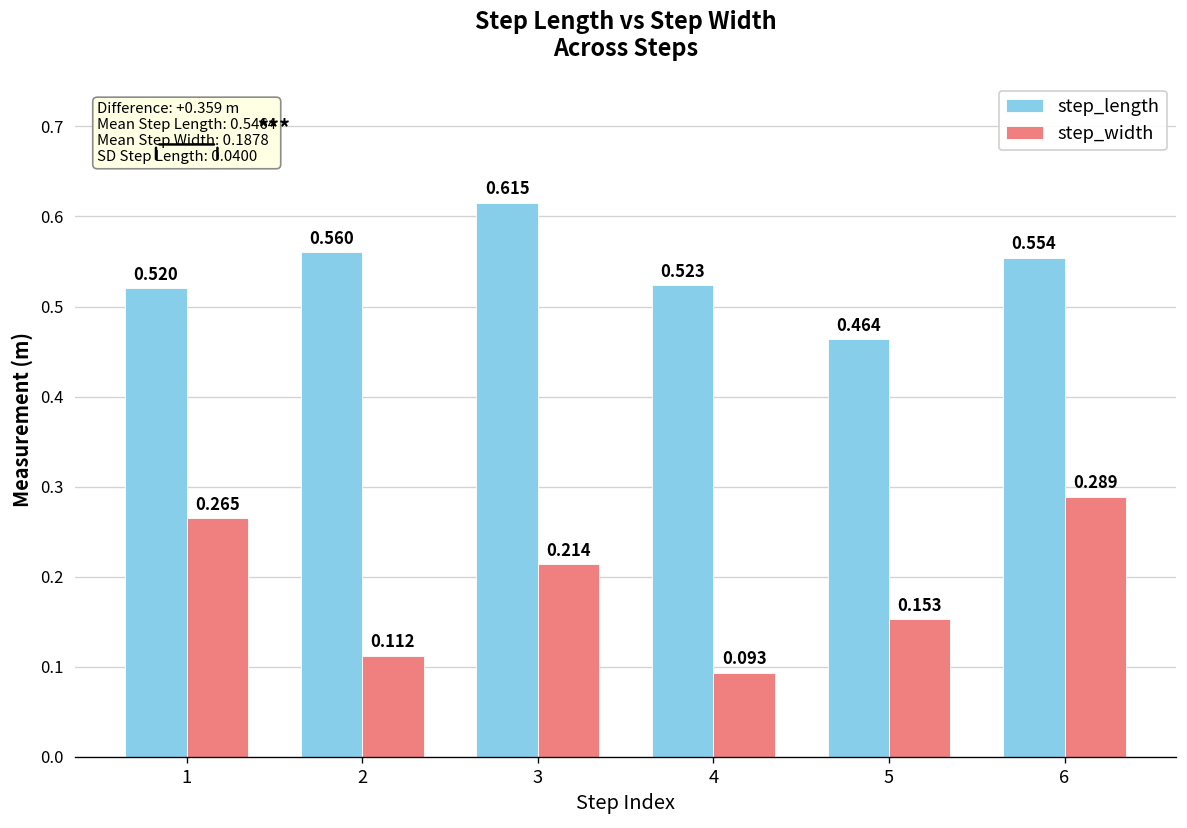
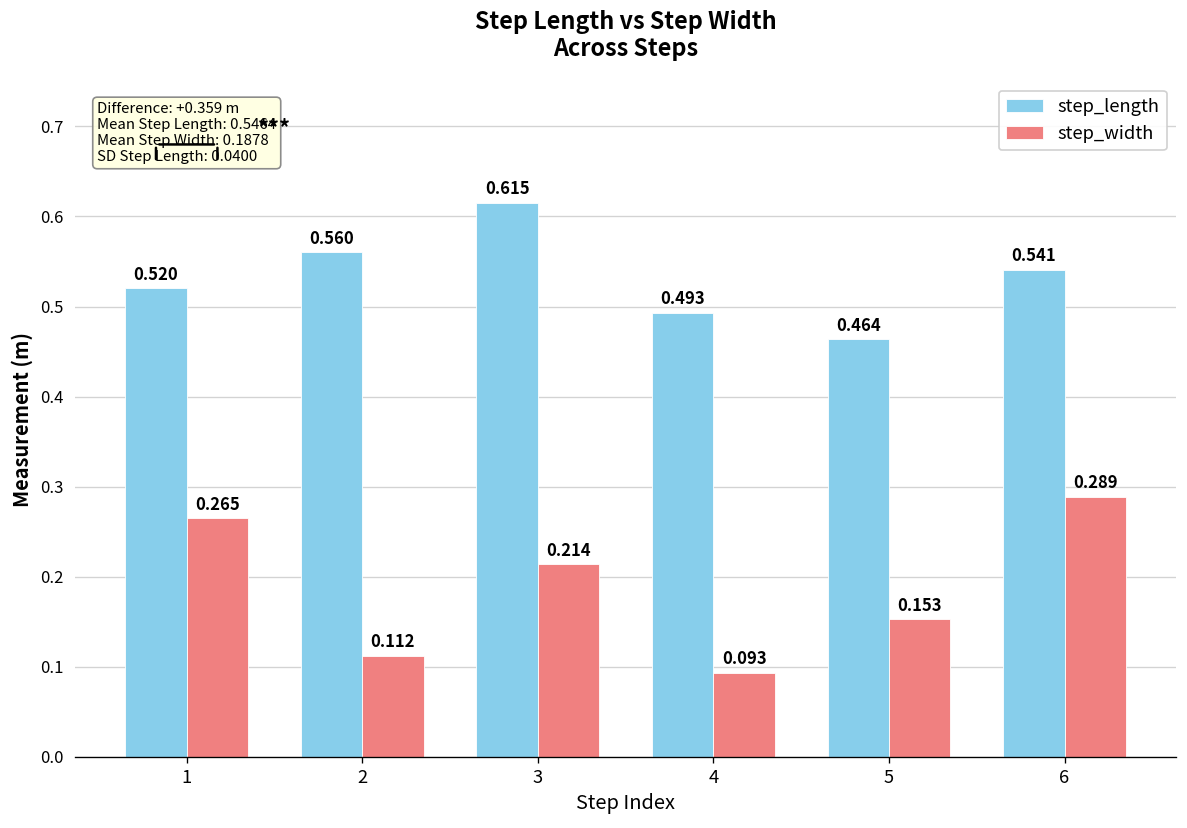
  {
    "step_length": {
      "1": 0.520,
      "2": 0.560,
      "3": 0.615,
-     "4": 0.523,
+     "4": 0.493,
      "5": 0.464,
-     "6": 0.554
+     "6": 0.541
    },
    "step_width": {
      "1": 0.265,
      "2": 0.112,
      "3": 0.214,
      "4": 0.093,
      "5": 0.153,
      "6": 0.289
    }
  }
